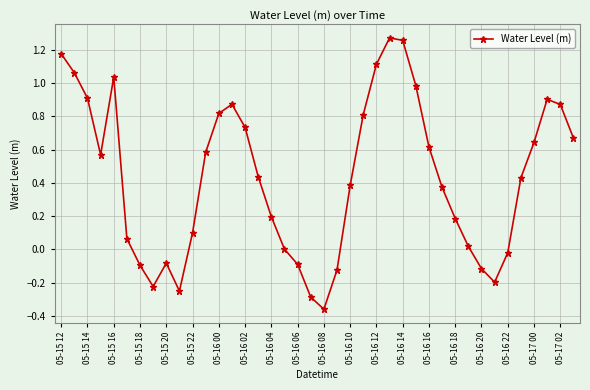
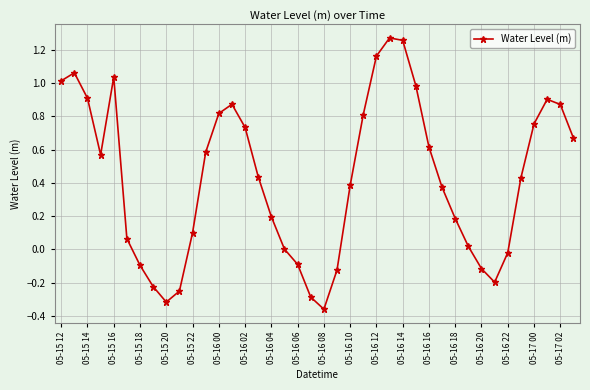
  {
-   "05-15 12": 1.18,
+   "05-15 12": 1.01,
    "05-15 14": 0.91,
    "05-15 16": 1.04,
    "05-15 18": -0.10,
-   "05-15 20": -0.08,
+   "05-15 20": -0.32,
    "05-15 22": 0.10,
    "05-16 00": 0.82,
    "05-16 02": 0.73,
    "05-16 04": 0.20,
    "05-16 06": -0.09,
    "05-16 08": -0.36,
    "05-16 10": 0.38,
-   "05-16 12": 1.11,
+   "05-16 12": 1.16,
    "05-16 14": 1.26,
    "05-16 16": 0.62,
    "05-16 18": 0.19,
    "05-16 20": -0.12,
    "05-16 22": -0.02,
-   "05-17 00": 0.64,
+   "05-17 00": 0.75,
    "05-17 02": 0.87
  }
